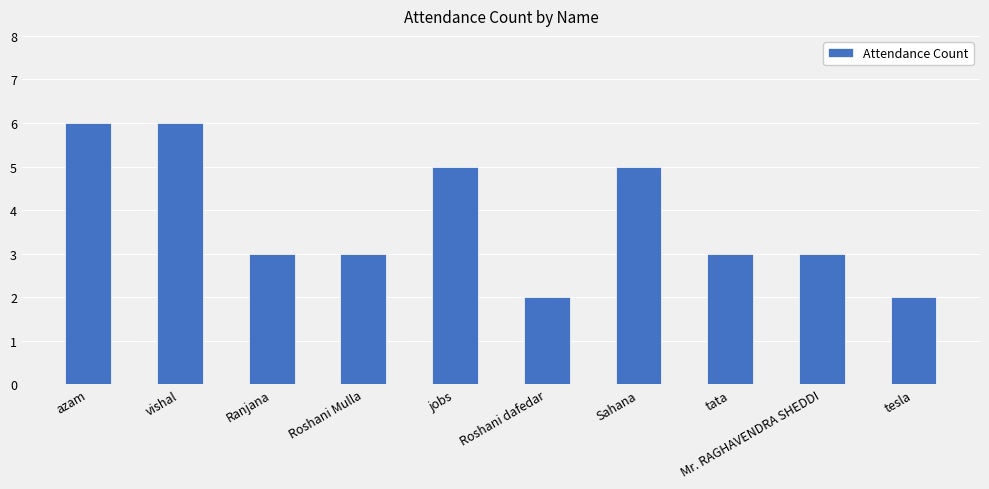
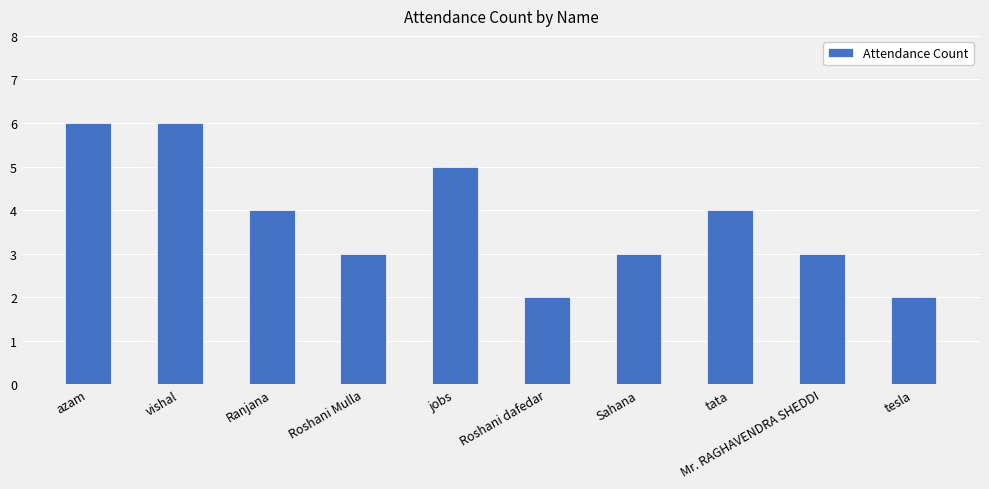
  {
    "azam": 6,
    "vishal": 6,
-   "Ranjana": 3,
+   "Ranjana": 4,
    "Roshani Mulla": 3,
    "jobs": 5,
    "Roshani dafedar": 2,
-   "Sahana": 5,
-   "tata": 3,
+   "Sahana": 3,
+   "tata": 4,
    "Mr. RAGHAVENDRA SHEDDI": 3,
    "tesla": 2
  }
